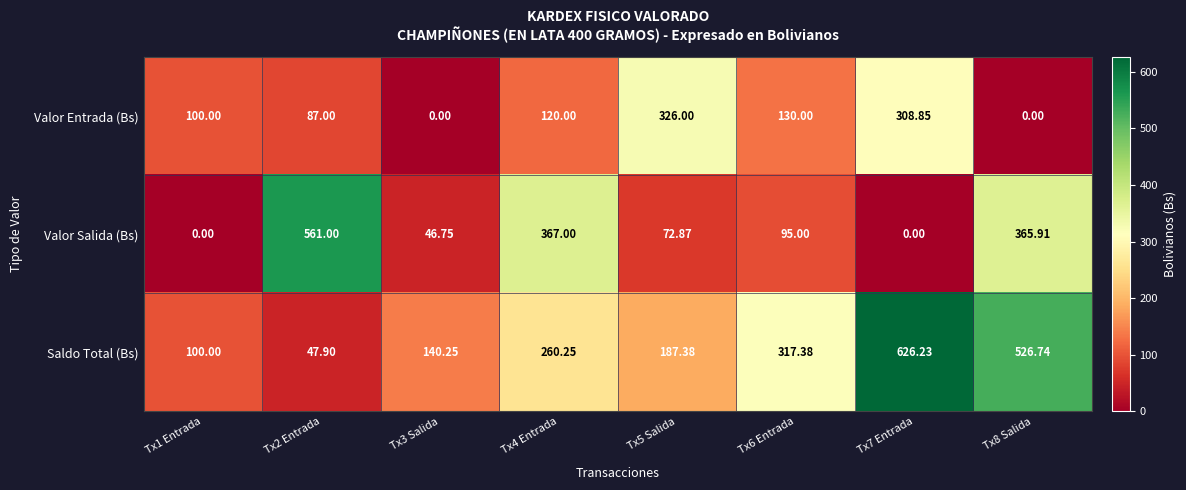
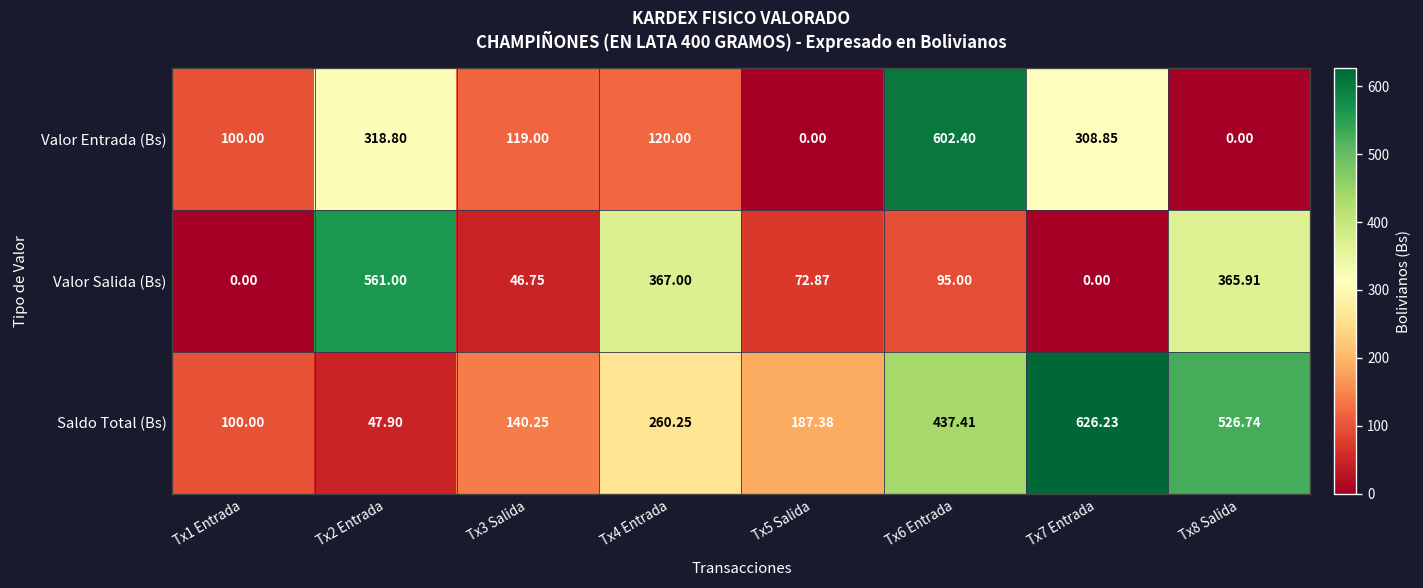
  {
    "Valor Entrada (Bs)": {
      "Tx1 Entrada": 100.00,
-     "Tx2 Entrada": 87.00,
-     "Tx3 Salida": 0.00,
+     "Tx2 Entrada": 318.80,
+     "Tx3 Salida": 119.00,
      "Tx4 Entrada": 120.00,
-     "Tx5 Salida": 326.00,
-     "Tx6 Entrada": 130.00,
+     "Tx5 Salida": 0.00,
+     "Tx6 Entrada": 602.40,
      "Tx7 Entrada": 308.85,
      "Tx8 Salida": 0.00
    },
    "Valor Salida (Bs)": {
      "Tx1 Entrada": 0.00,
      "Tx2 Entrada": 561.00,
      "Tx3 Salida": 46.75,
      "Tx4 Entrada": 367.00,
      "Tx5 Salida": 72.87,
      "Tx6 Entrada": 95.00,
      "Tx7 Entrada": 0.00,
      "Tx8 Salida": 365.91
    },
    "Saldo Total (Bs)": {
      "Tx1 Entrada": 100.00,
      "Tx2 Entrada": 47.90,
      "Tx3 Salida": 140.25,
      "Tx4 Entrada": 260.25,
      "Tx5 Salida": 187.38,
-     "Tx6 Entrada": 317.38,
+     "Tx6 Entrada": 437.41,
      "Tx7 Entrada": 626.23,
      "Tx8 Salida": 526.74
    }
  }
